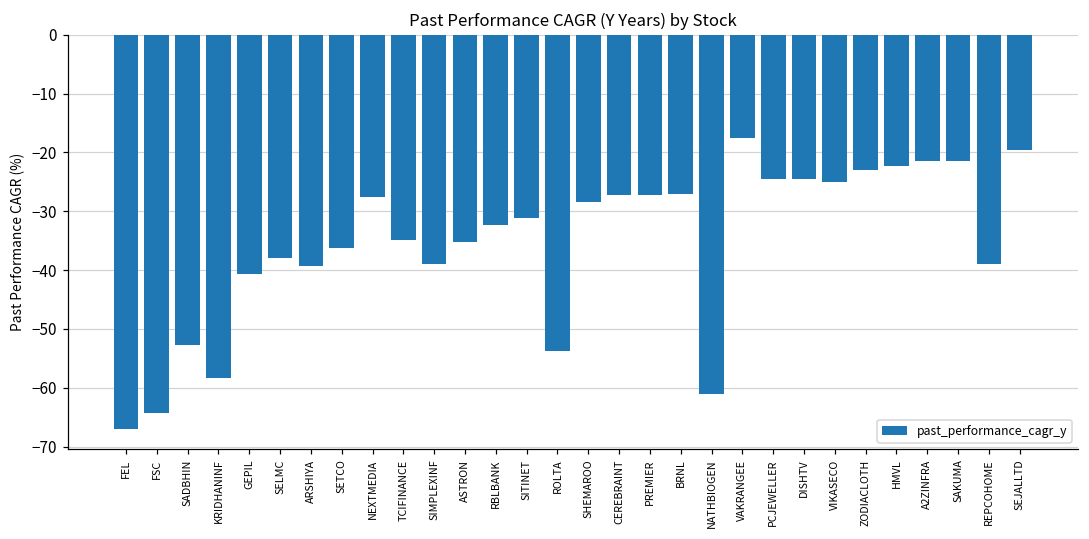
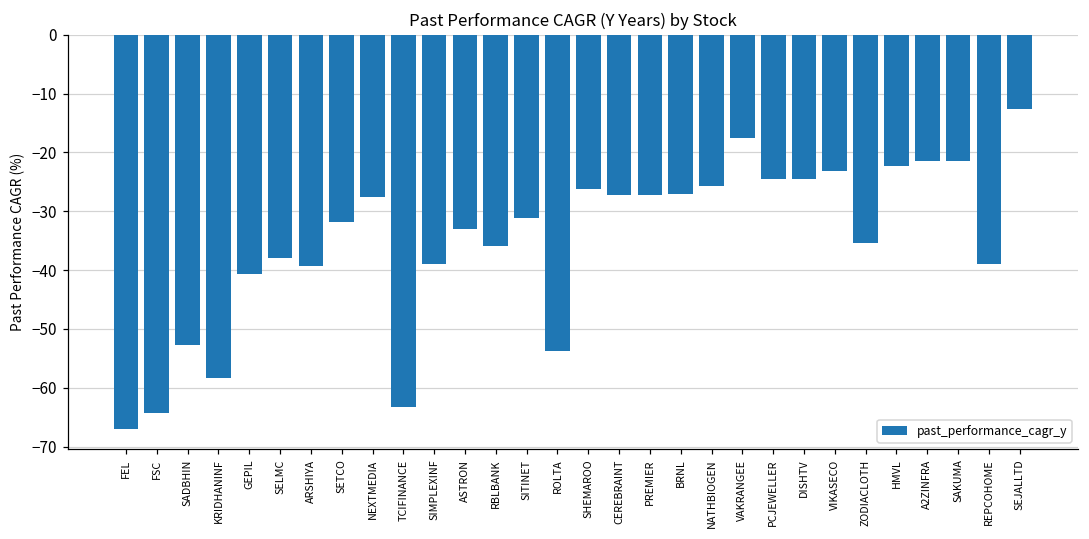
  {
    "FEL": -67,
    "FSC": -64,
    "SADBHIN": -53,
    "KRIDHANINF": -58,
    "GEPIL": -41,
    "SELMC": -38,
    "ARSHIYA": -39,
-   "SETCO": -36,
+   "SETCO": -32,
    "NEXTMEDIA": -28,
-   "TCIFINANCE": -35,
+   "TCIFINANCE": -63,
    "SIMPLEXINF": -39,
-   "ASTRON": -35,
-   "RBLBANK": -32,
+   "ASTRON": -33,
+   "RBLBANK": -36,
    "SITINET": -31,
    "ROLTA": -54,
-   "SHEMAROO": -28,
+   "SHEMAROO": -26,
    "CEREBRAINT": -27,
    "PREMIER": -27,
    "BRNL": -27,
-   "NATHBIOGEN": -61,
+   "NATHBIOGEN": -26,
    "VAKRANGEE": -18,
    "PCJEWELLER": -25,
    "DISHTV": -25,
-   "VIKASECO": -25,
-   "ZODIACLOTH": -23,
+   "VIKASECO": -23,
+   "ZODIACLOTH": -35,
    "HMVL": -22,
    "A2ZINFRA": -22,
    "SAKUMA": -21,
    "REPCOHOME": -39,
-   "SEJALLTD": -20
+   "SEJALLTD": -13
  }
